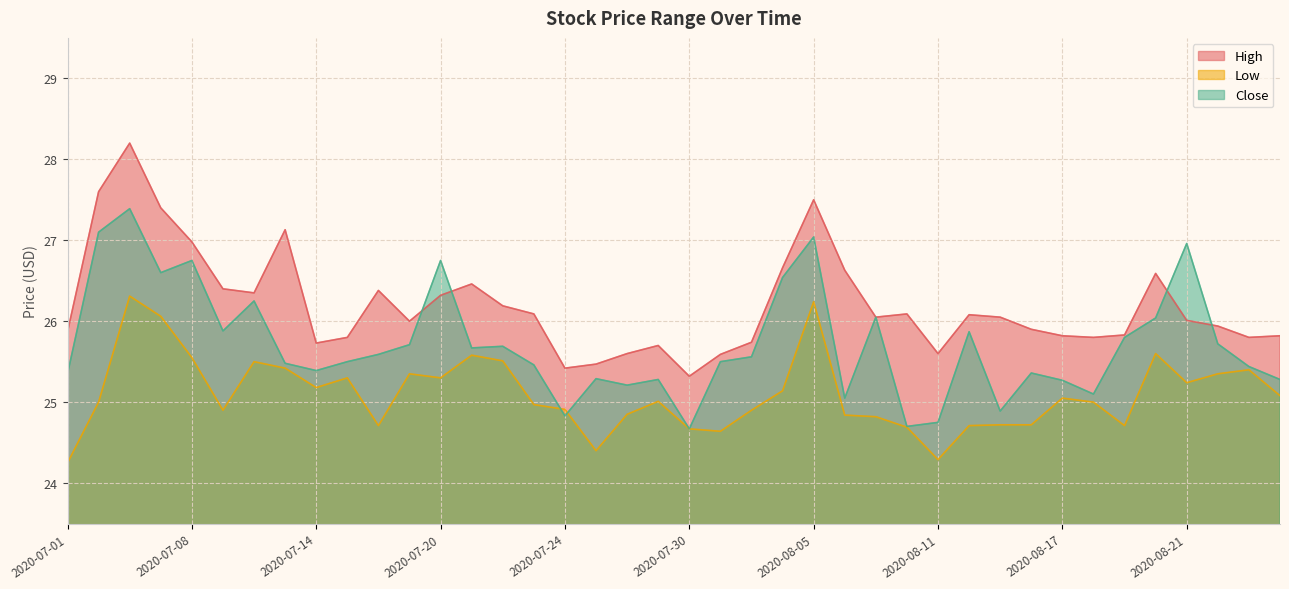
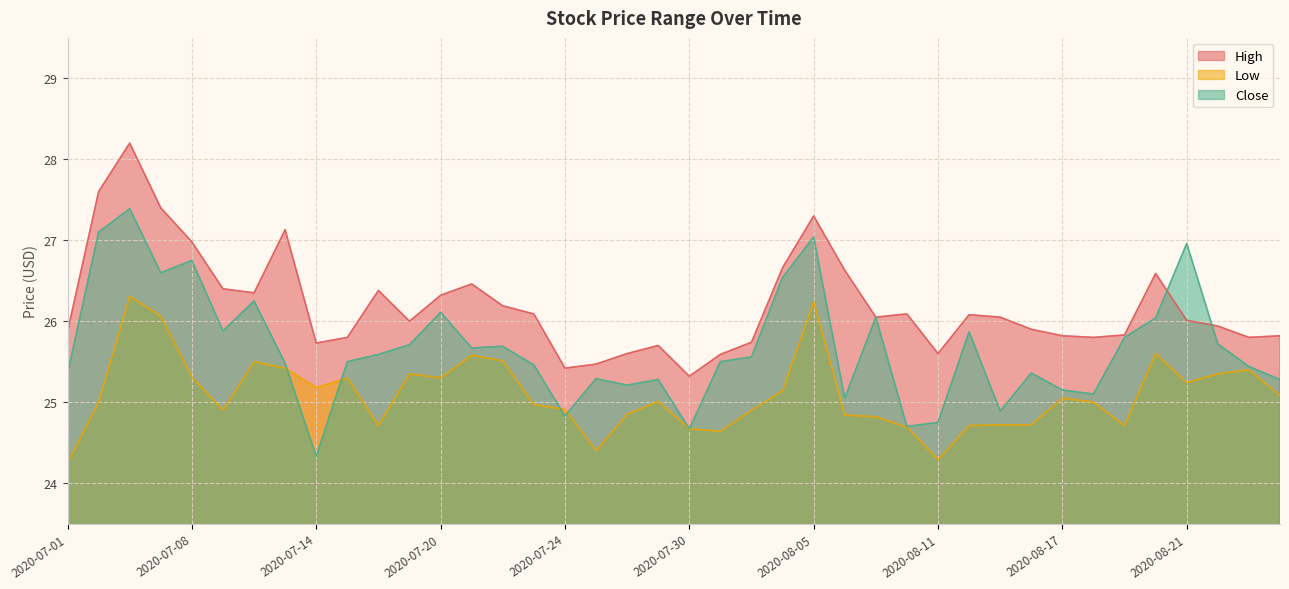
  {
    "High": {
      "2020-07-01": 25.9,
      "2020-07-08": 27.0,
      "2020-07-14": 25.7,
      "2020-07-20": 26.3,
      "2020-07-24": 25.4,
      "2020-07-30": 25.3,
-     "2020-08-05": 27.5,
+     "2020-08-05": 27.3,
      "2020-08-11": 25.6,
      "2020-08-17": 25.8,
      "2020-08-21": 26.0
    },
    "Low": {
      "2020-07-01": 24.3,
-     "2020-07-08": 25.6,
+     "2020-07-08": 25.3,
      "2020-07-14": 25.2,
      "2020-07-20": 25.3,
      "2020-07-24": 24.9,
      "2020-08-05": 26.2,
      "2020-08-11": 24.3,
      "2020-08-17": 25.1,
      "2020-08-21": 25.2
    },
    "Close": {
      "2020-07-01": 25.4,
      "2020-07-08": 26.8,
-     "2020-07-14": 25.4,
-     "2020-07-20": 26.8,
+     "2020-07-14": 24.3,
+     "2020-07-20": 26.1,
      "2020-07-24": 24.8,
      "2020-08-05": 27.0,
      "2020-08-11": 24.8,
-     "2020-08-17": 25.3,
+     "2020-08-17": 25.2,
      "2020-08-21": 27.0
    }
  }
